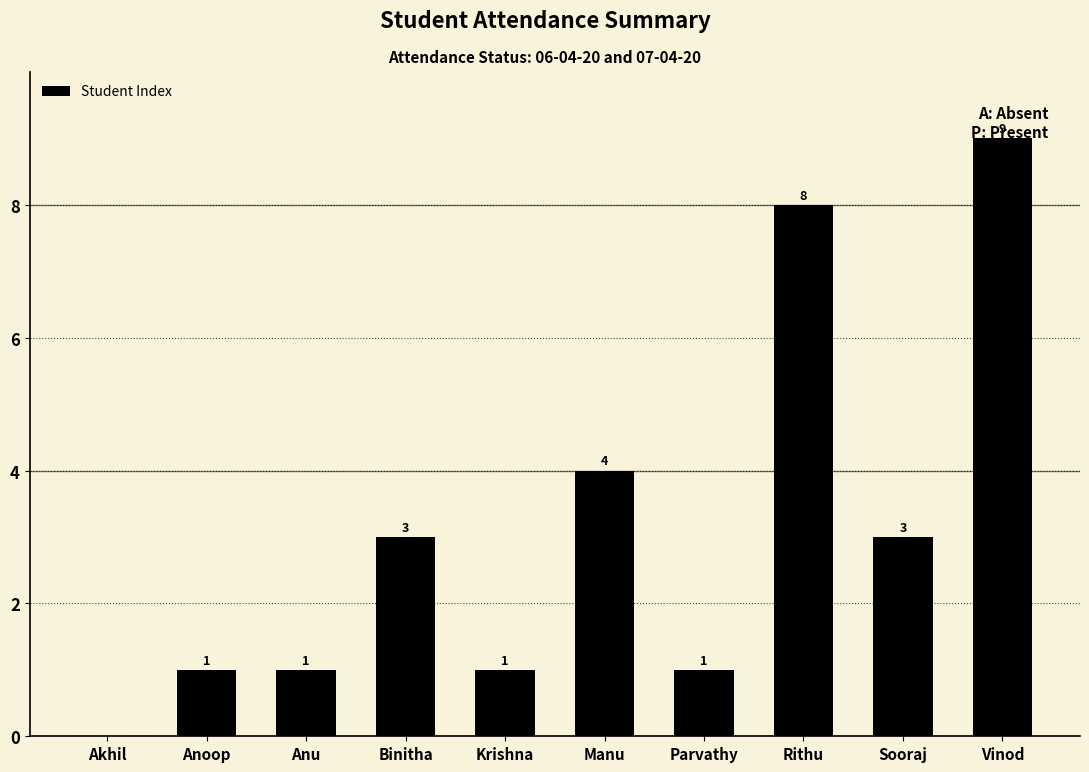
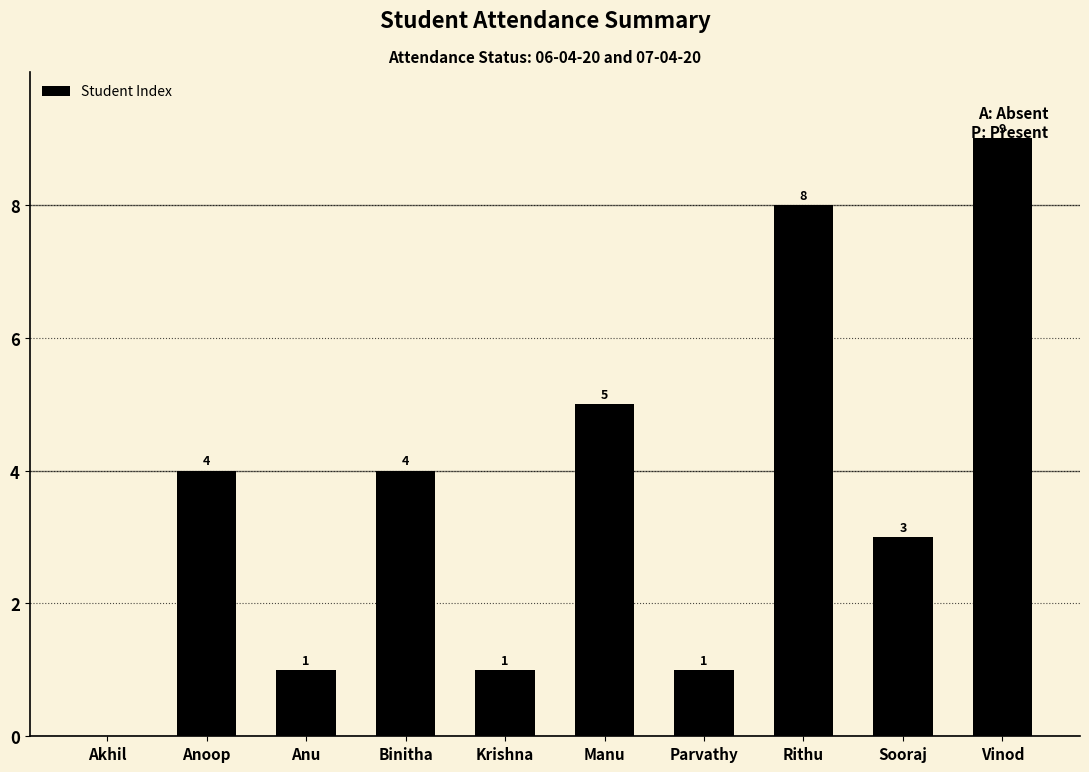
  {
-   "Anoop": 1,
+   "Anoop": 4,
    "Anu": 1,
-   "Binitha": 3,
+   "Binitha": 4,
    "Krishna": 1,
-   "Manu": 4,
+   "Manu": 5,
    "Parvathy": 1,
    "Rithu": 8,
    "Sooraj": 3
  }
